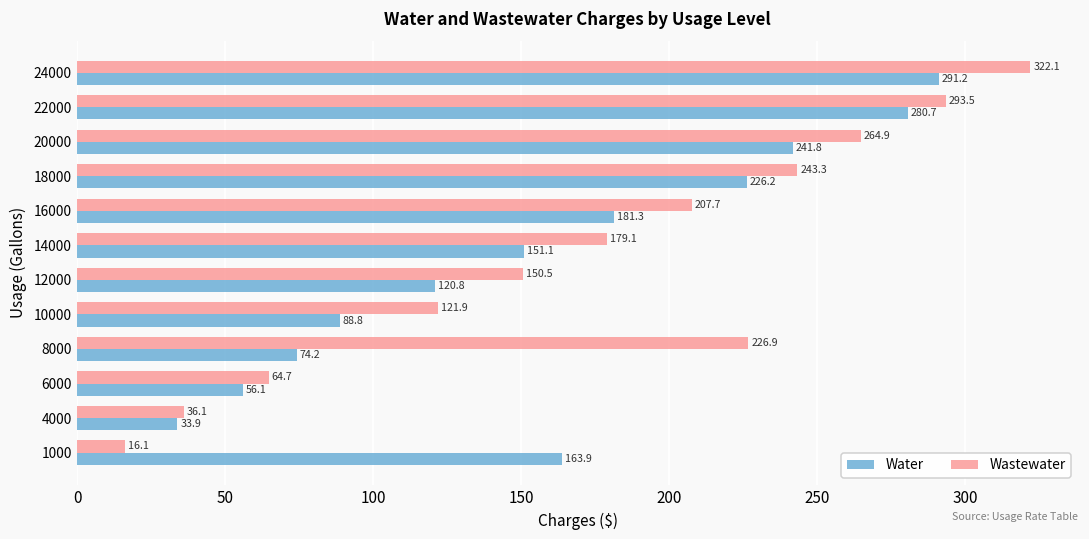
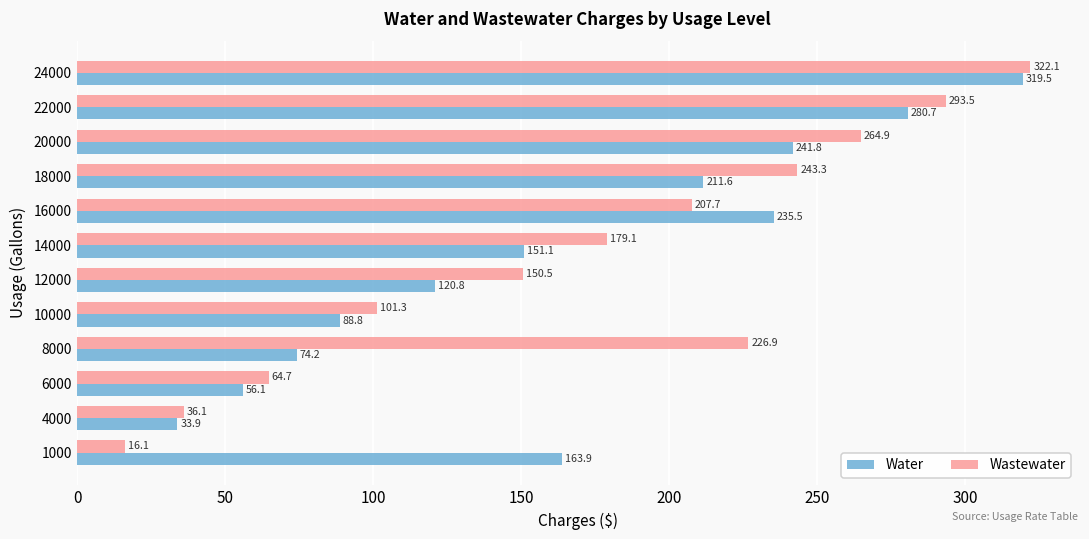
  {
    "Water": {
-     "24000": 291.2,
+     "24000": 319.5,
      "22000": 280.7,
      "20000": 241.8,
-     "18000": 226.2,
-     "16000": 181.3,
+     "18000": 211.6,
+     "16000": 235.5,
      "14000": 151.1,
      "12000": 120.8,
      "10000": 88.8,
      "8000": 74.2,
      "6000": 56.1,
      "4000": 33.9,
      "1000": 163.9
    },
    "Wastewater": {
      "24000": 322.1,
      "22000": 293.5,
      "20000": 264.9,
      "18000": 243.3,
      "16000": 207.7,
      "14000": 179.1,
      "12000": 150.5,
-     "10000": 121.9,
+     "10000": 101.3,
      "8000": 226.9,
      "6000": 64.7,
      "4000": 36.1,
      "1000": 16.1
    }
  }
